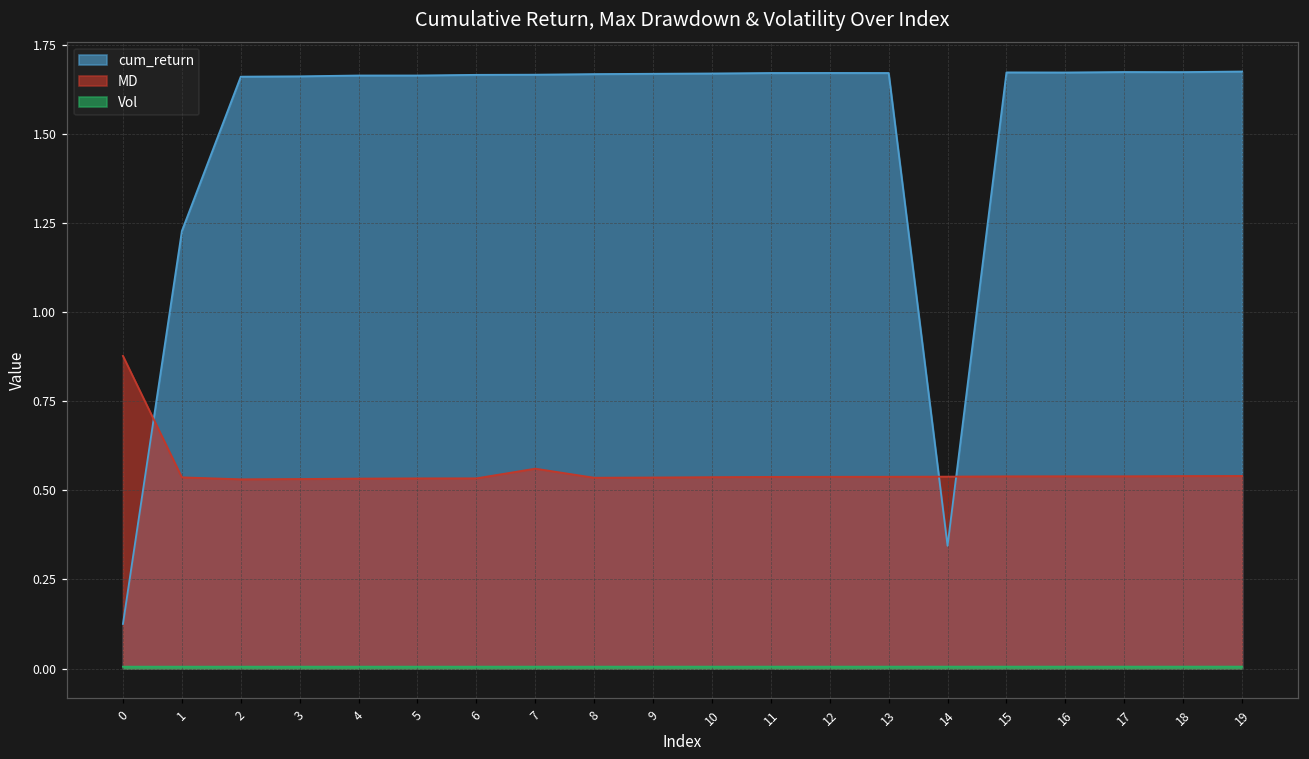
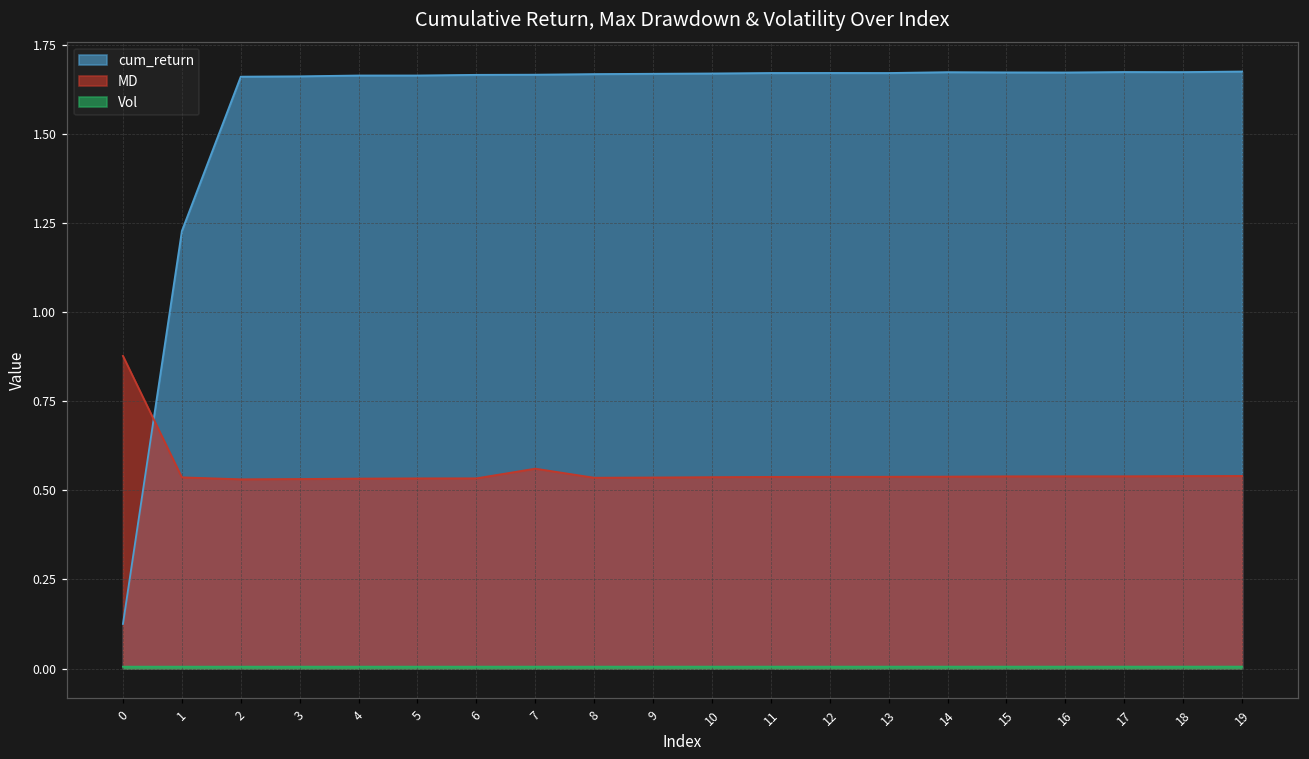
  {
    "cum_return": {
      "0": 0.13,
      "1": 1.23,
      "2": 1.66,
      "3": 1.66,
      "4": 1.66,
      "5": 1.66,
      "6": 1.67,
      "7": 1.67,
      "8": 1.67,
      "9": 1.67,
      "10": 1.67,
      "11": 1.67,
      "12": 1.67,
      "13": 1.67,
-     "14": 0.34,
+     "14": 1.67,
      "15": 1.67,
      "16": 1.67,
      "17": 1.67,
      "18": 1.67,
      "19": 1.68
    },
    "MD": {
      "0": 0.88,
      "1": 0.54,
      "2": 0.53,
      "3": 0.53,
      "4": 0.53,
      "5": 0.53,
      "6": 0.53,
      "7": 0.56,
      "8": 0.54,
      "9": 0.54,
      "10": 0.54,
      "11": 0.54,
      "12": 0.54,
      "13": 0.54,
      "14": 0.54,
      "15": 0.54,
      "16": 0.54,
      "17": 0.54,
      "18": 0.54,
      "19": 0.54
    },
    "Vol": {
      "0": 0.01,
      "1": 0.01,
      "2": 0.01,
      "3": 0.01,
      "4": 0.01,
      "5": 0.01,
      "6": 0.01,
      "7": 0.01,
      "8": 0.01,
      "9": 0.01,
      "10": 0.01,
      "11": 0.01,
      "12": 0.01,
      "13": 0.01,
      "14": 0.01,
      "15": 0.01,
      "16": 0.01,
      "17": 0.01,
      "18": 0.01,
      "19": 0.01
    }
  }
